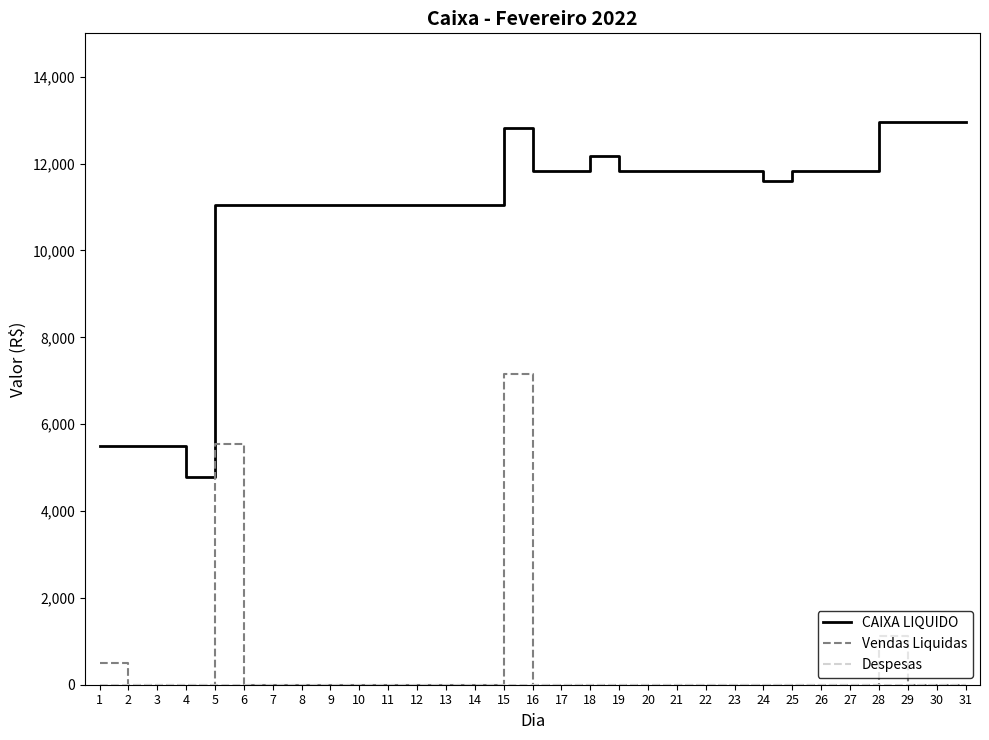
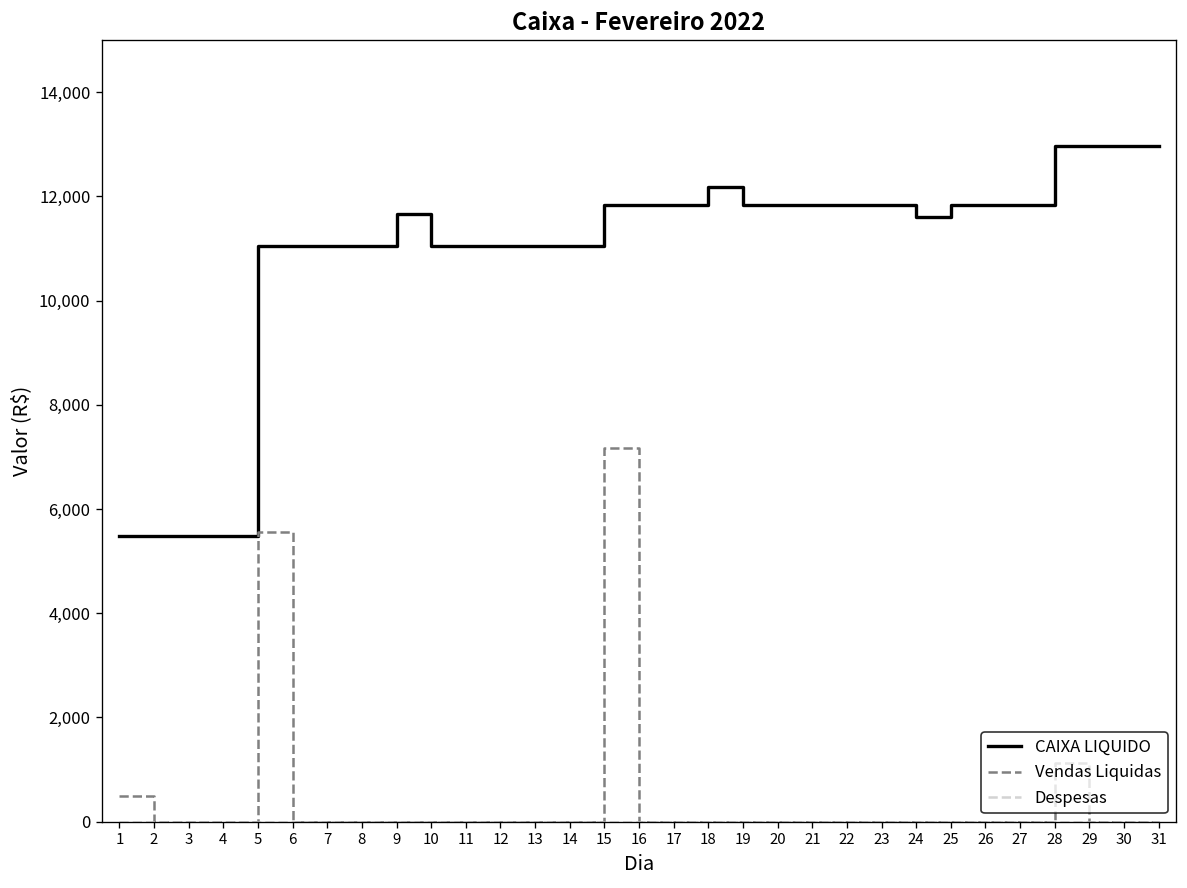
  {
    "CAIXA LIQUIDO": {
      "1": "5,500",
      "2": "5,500",
      "3": "5,500",
-     "4": "4,800",
+     "4": "5,500",
      "5": "11,000",
      "6": "11,000",
      "7": "11,000",
      "8": "11,000",
-     "9": "11,000",
+     "9": "11,700",
      "10": "11,000",
      "11": "11,000",
      "12": "11,000",
      "13": "11,000",
      "14": "11,000",
-     "15": "12,800",
+     "15": "11,800",
      "16": "11,800",
      "17": "11,800",
      "18": "12,200",
      "19": "11,800",
      "20": "11,800",
      "21": "11,800",
      "22": "11,800",
      "23": "11,800",
      "24": "11,600",
      "25": "11,800",
      "26": "11,800",
      "27": "11,800",
      "28": "13,000",
      "29": "13,000",
      "30": "13,000",
      "31": "13,000"
    },
    "Vendas Liquidas": {
      "1": "500",
      "5": "5,500",
      "15": "7,200"
    },
    "Despesas": {
      "1": "0",
      "5": "0",
      "15": "0",
      "28": "0"
    }
  }
